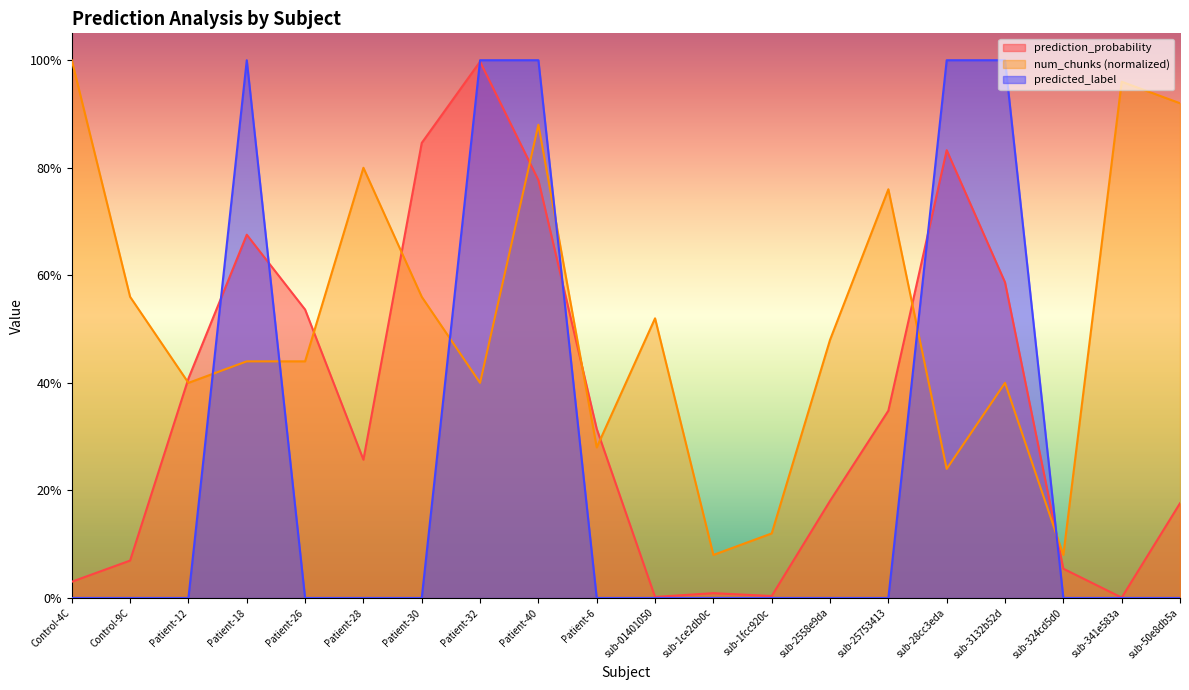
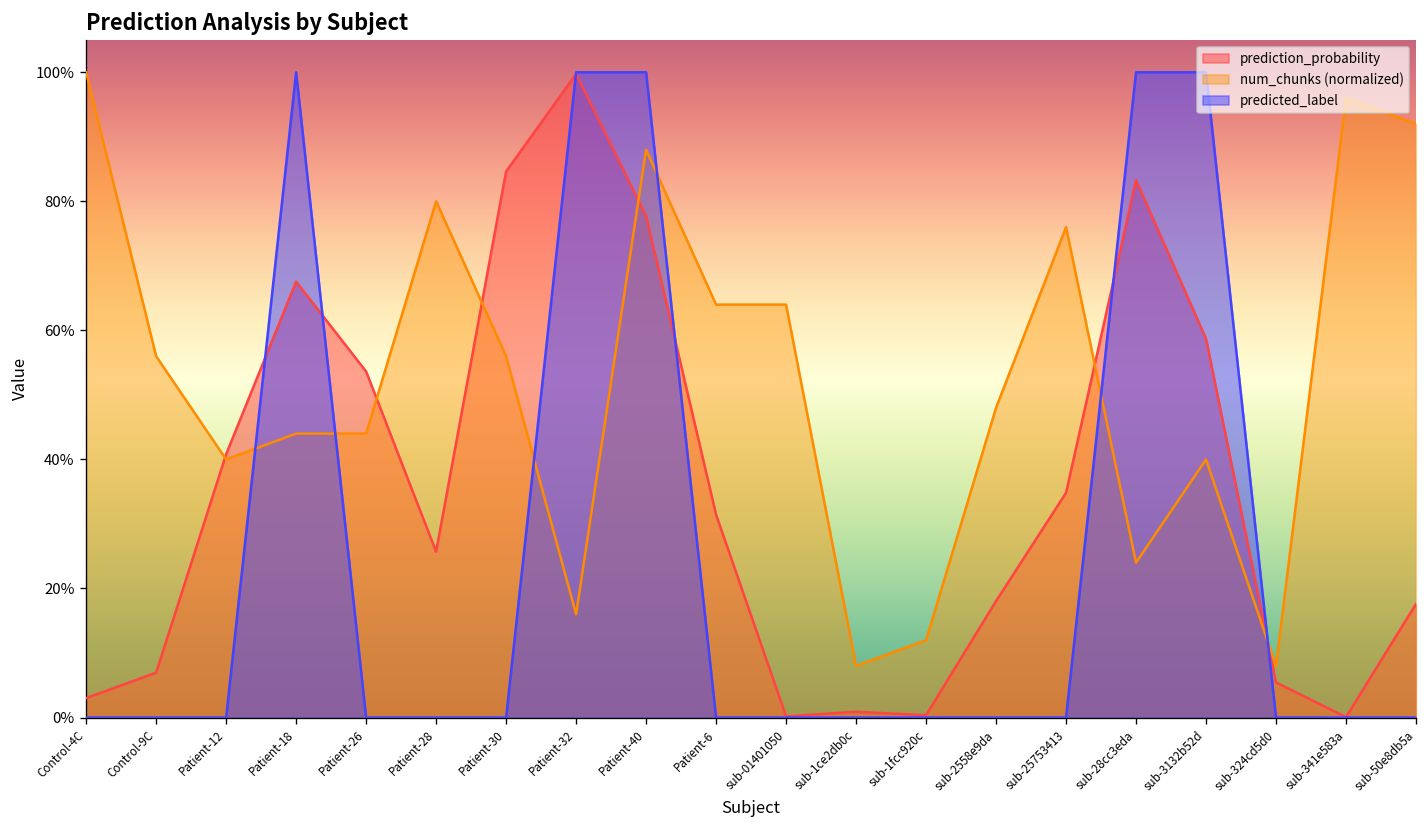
  {
    "prediction_probability": {
      "Control-4C": "3%",
      "Control-9C": "7%",
      "Patient-12": "41%",
      "Patient-18": "68%",
      "Patient-26": "54%",
      "Patient-28": "26%",
      "Patient-30": "85%",
      "Patient-40": "78%",
      "Patient-6": "31%",
      "sub-1ce2db0c": "1%",
      "sub-2558e9da": "18%",
      "sub-25753413": "35%",
      "sub-28cc3eda": "83%",
      "sub-3132b52d": "59%",
      "sub-324cd5d0": "5%",
      "sub-50e8db5a": "18%"
    },
    "num_chunks (normalized)": {
      "Control-4C": "100%",
      "Control-9C": "56%",
      "Patient-12": "40%",
      "Patient-18": "44%",
      "Patient-26": "44%",
      "Patient-28": "80%",
      "Patient-30": "56%",
-     "Patient-32": "40%",
+     "Patient-32": "16%",
      "Patient-40": "88%",
-     "Patient-6": "28%",
-     "sub-01401050": "52%",
+     "Patient-6": "64%",
+     "sub-01401050": "64%",
      "sub-1ce2db0c": "8%",
      "sub-1fcc920c": "12%",
      "sub-2558e9da": "48%",
      "sub-25753413": "76%",
      "sub-28cc3eda": "24%",
      "sub-3132b52d": "40%",
      "sub-324cd5d0": "8%",
      "sub-50e8db5a": "92%"
    },
    "predicted_label": {
      "Control-4C": "0%",
      "Control-9C": "0%",
      "Patient-12": "0%",
      "Patient-18": "100%",
      "Patient-26": "0%",
      "Patient-28": "0%",
      "Patient-30": "0%",
      "Patient-40": "100%",
      "Patient-6": "0%",
      "sub-1ce2db0c": "0%",
      "sub-2558e9da": "0%",
      "sub-25753413": "0%",
      "sub-28cc3eda": "100%",
      "sub-324cd5d0": "0%",
      "sub-50e8db5a": "0%"
    }
  }
